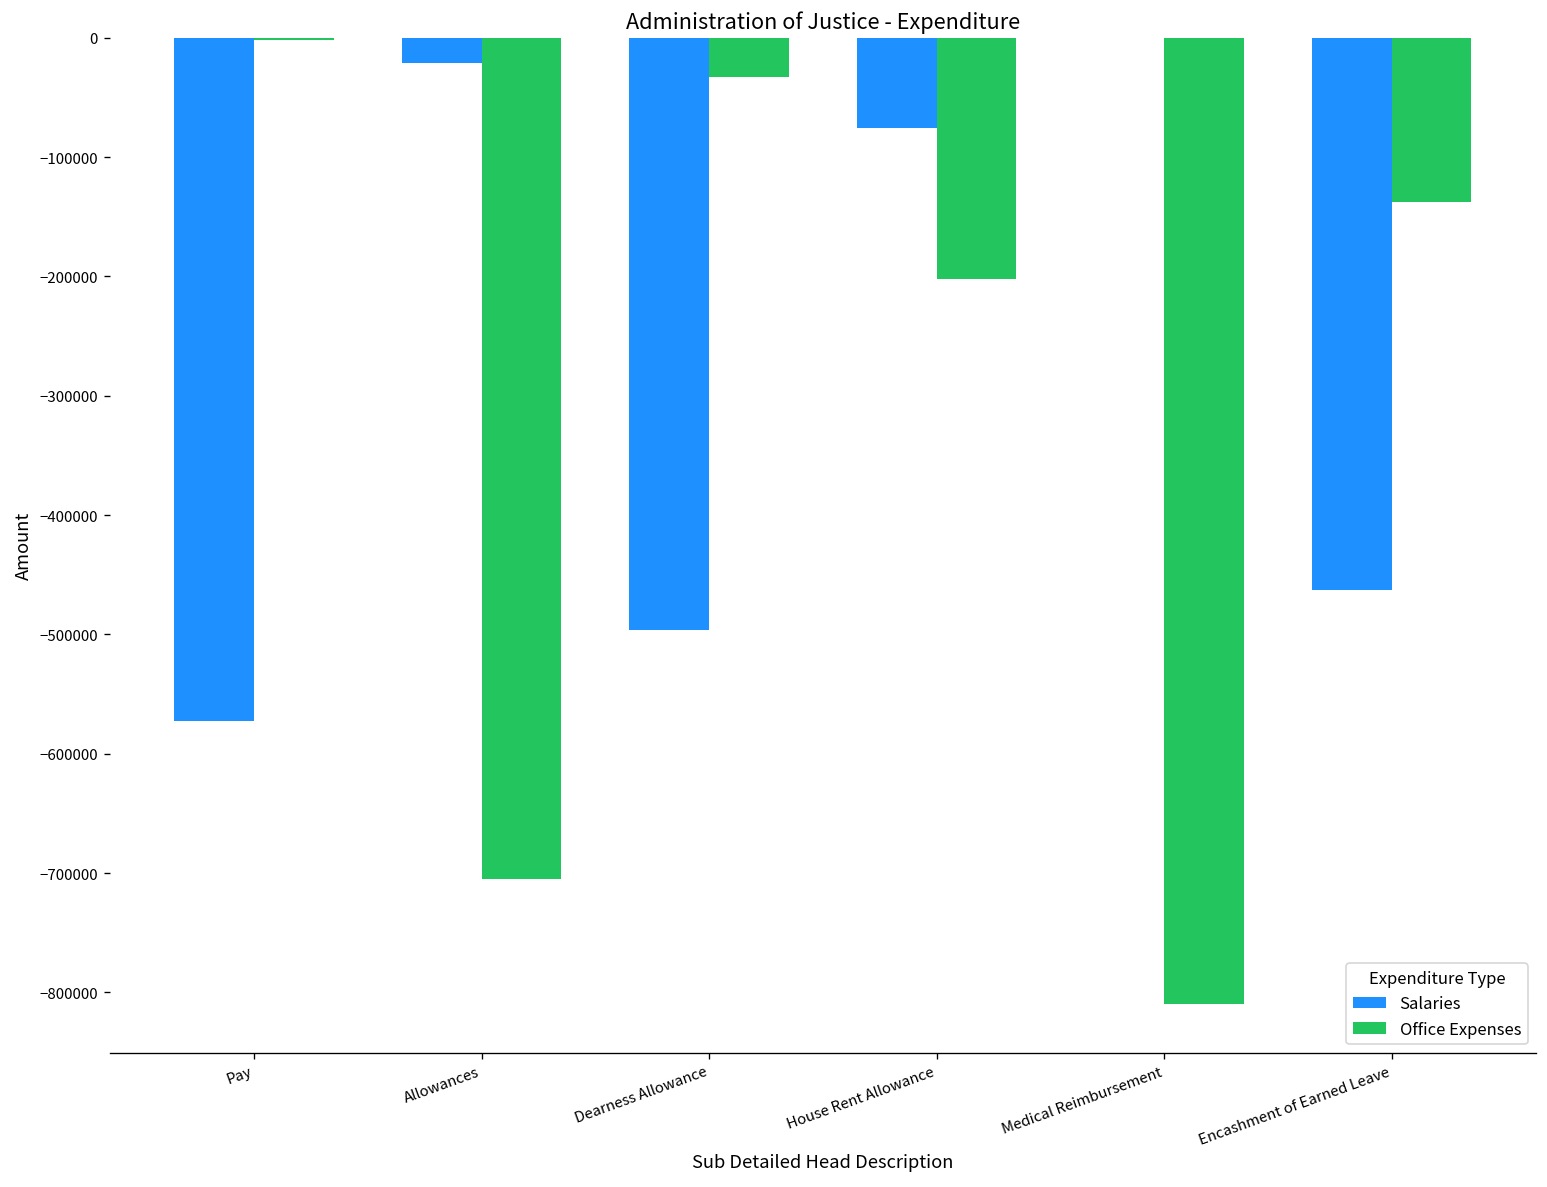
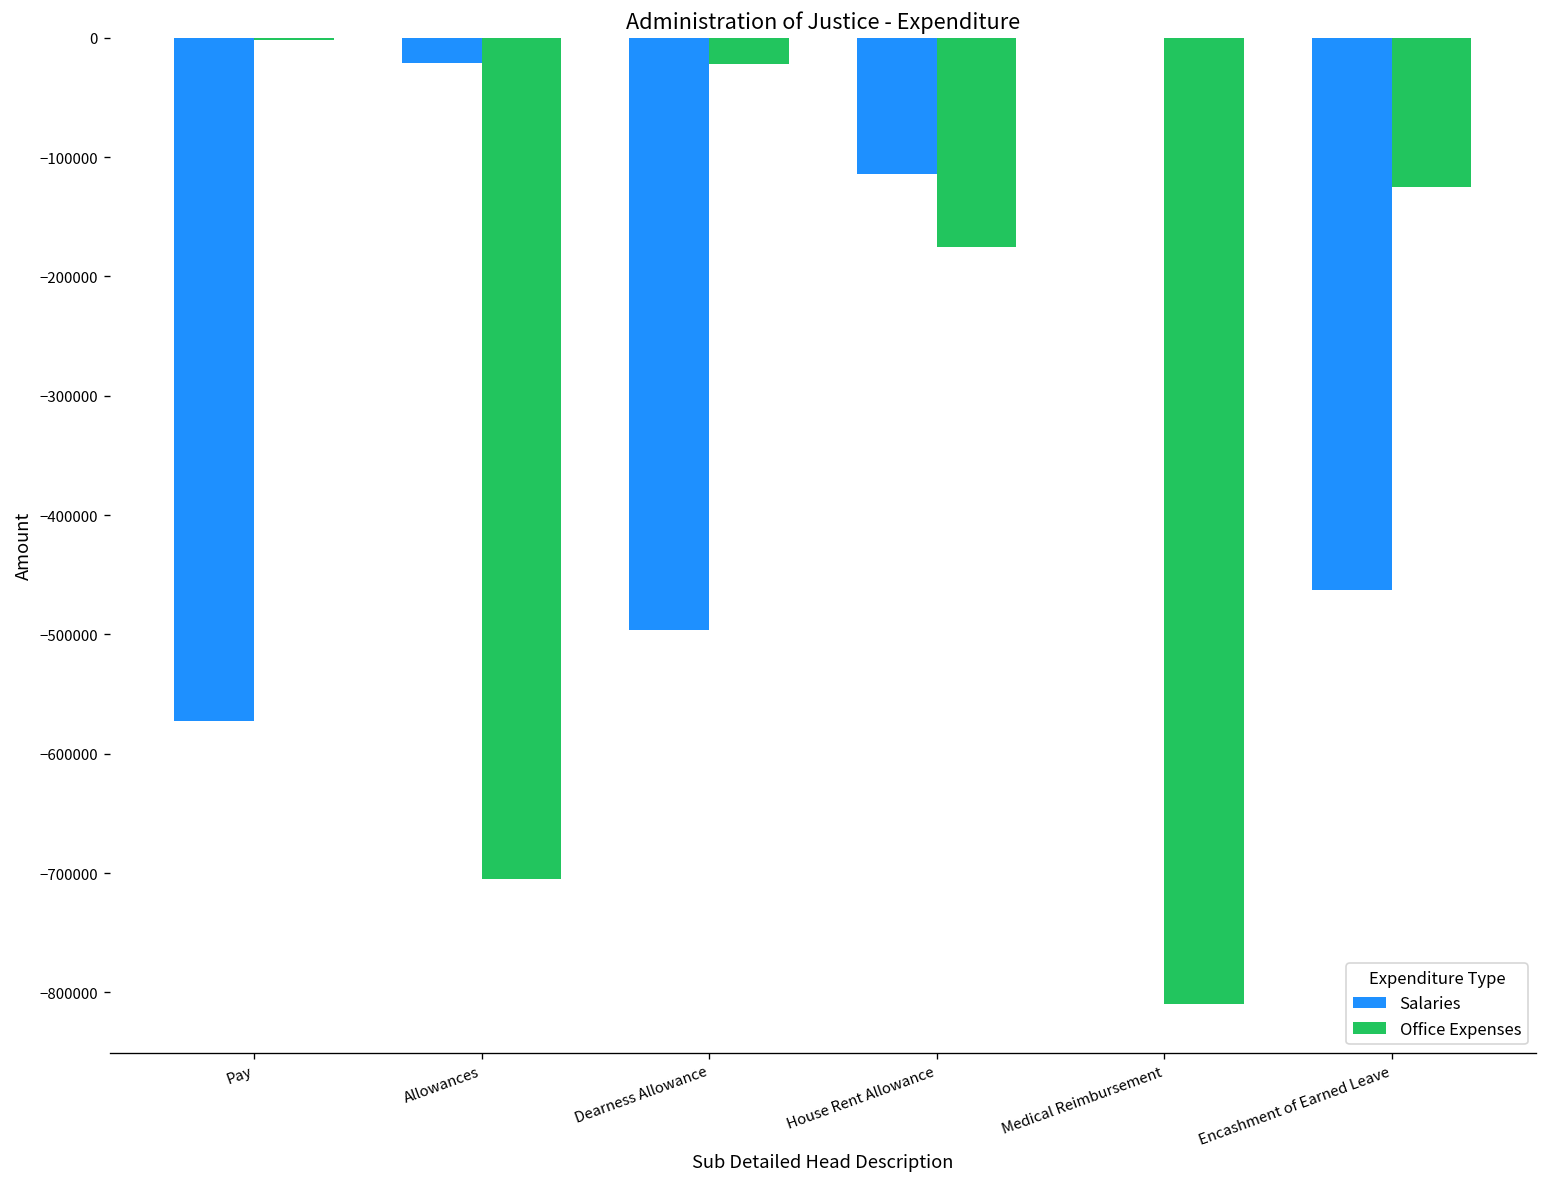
  {
    "Salaries": {
      "Pay": -570000,
      "Allowances": -20000,
      "Dearness Allowance": -500000,
-     "House Rent Allowance": -80000,
+     "House Rent Allowance": -110000,
      "Encashment of Earned Leave": -460000
    },
    "Office Expenses": {
      "Allowances": -700000,
-     "Dearness Allowance": -30000,
-     "House Rent Allowance": -200000,
+     "Dearness Allowance": -20000,
+     "House Rent Allowance": -180000,
      "Medical Reimbursement": -810000,
-     "Encashment of Earned Leave": -140000
+     "Encashment of Earned Leave": -120000
    }
  }
